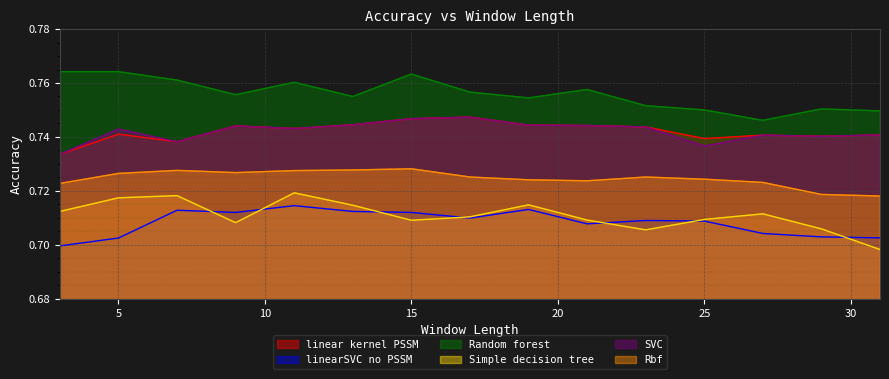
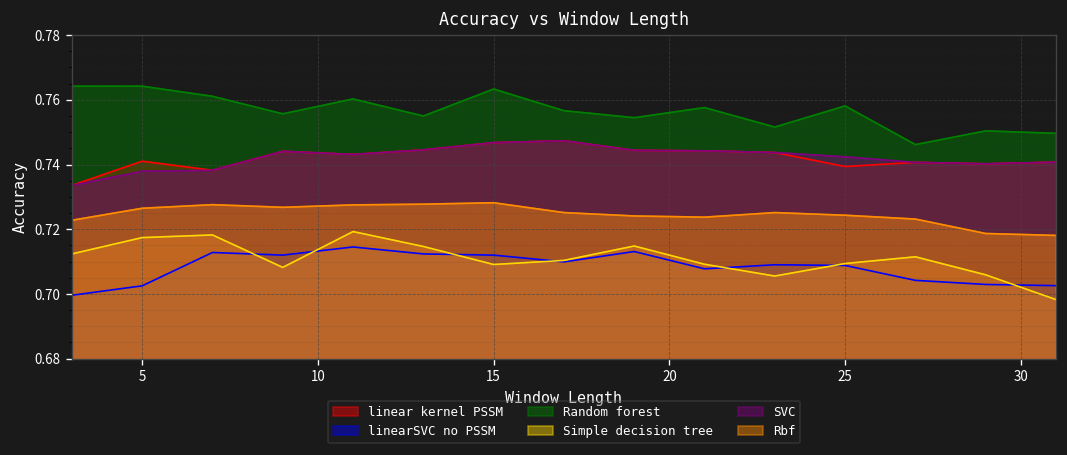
  {
    "linear kernel PSSM": {
      "5": 0.741,
      "25": 0.739
    },
    "linearSVC no PSSM": {
      "5": 0.703,
      "15": 0.712
    },
    "Random forest": {
      "5": 0.764,
      "15": 0.763,
-     "25": 0.750
+     "25": 0.758
    },
    "SVC": {
-     "5": 0.743,
-     "25": 0.737
+     "5": 0.738,
+     "25": 0.742
    }
  }
